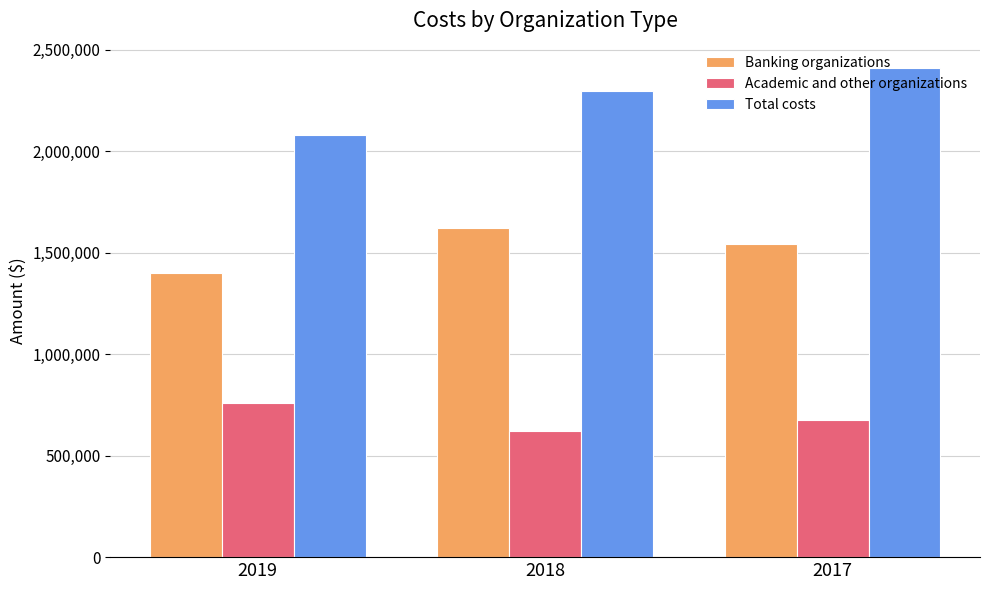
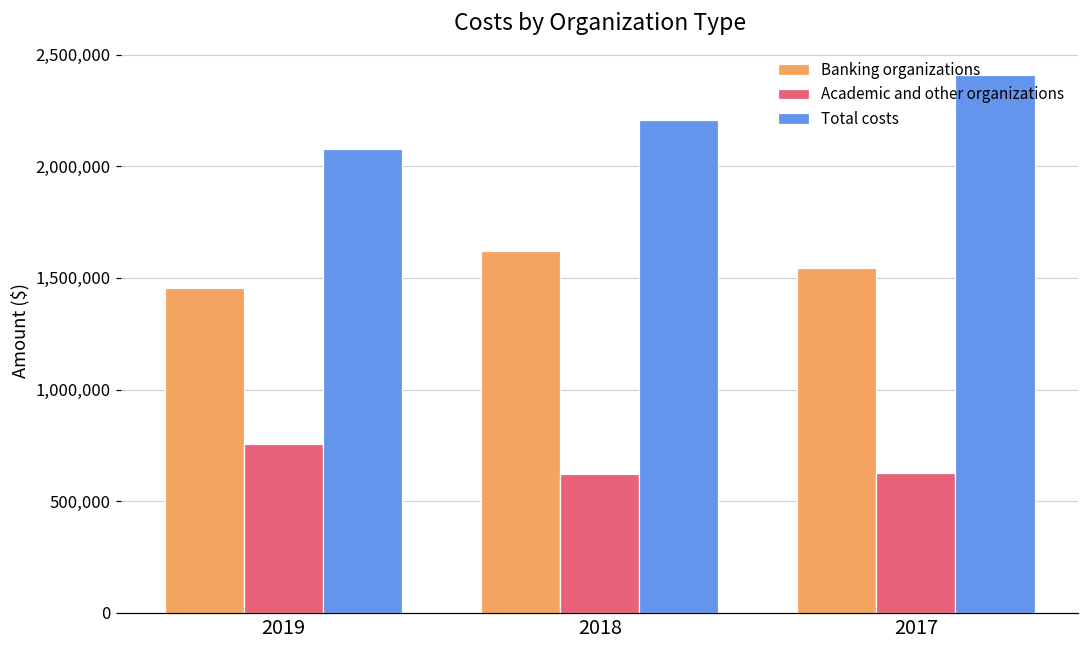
  {
    "Banking organizations": {
-     "2019": "1,400,000",
+     "2019": "1,450,000",
      "2018": "1,620,000",
      "2017": "1,540,000"
    },
    "Academic and other organizations": {
      "2019": "760,000",
      "2018": "620,000",
-     "2017": "680,000"
+     "2017": "630,000"
    },
    "Total costs": {
      "2019": "2,080,000",
-     "2018": "2,300,000",
+     "2018": "2,210,000",
      "2017": "2,410,000"
    }
  }
